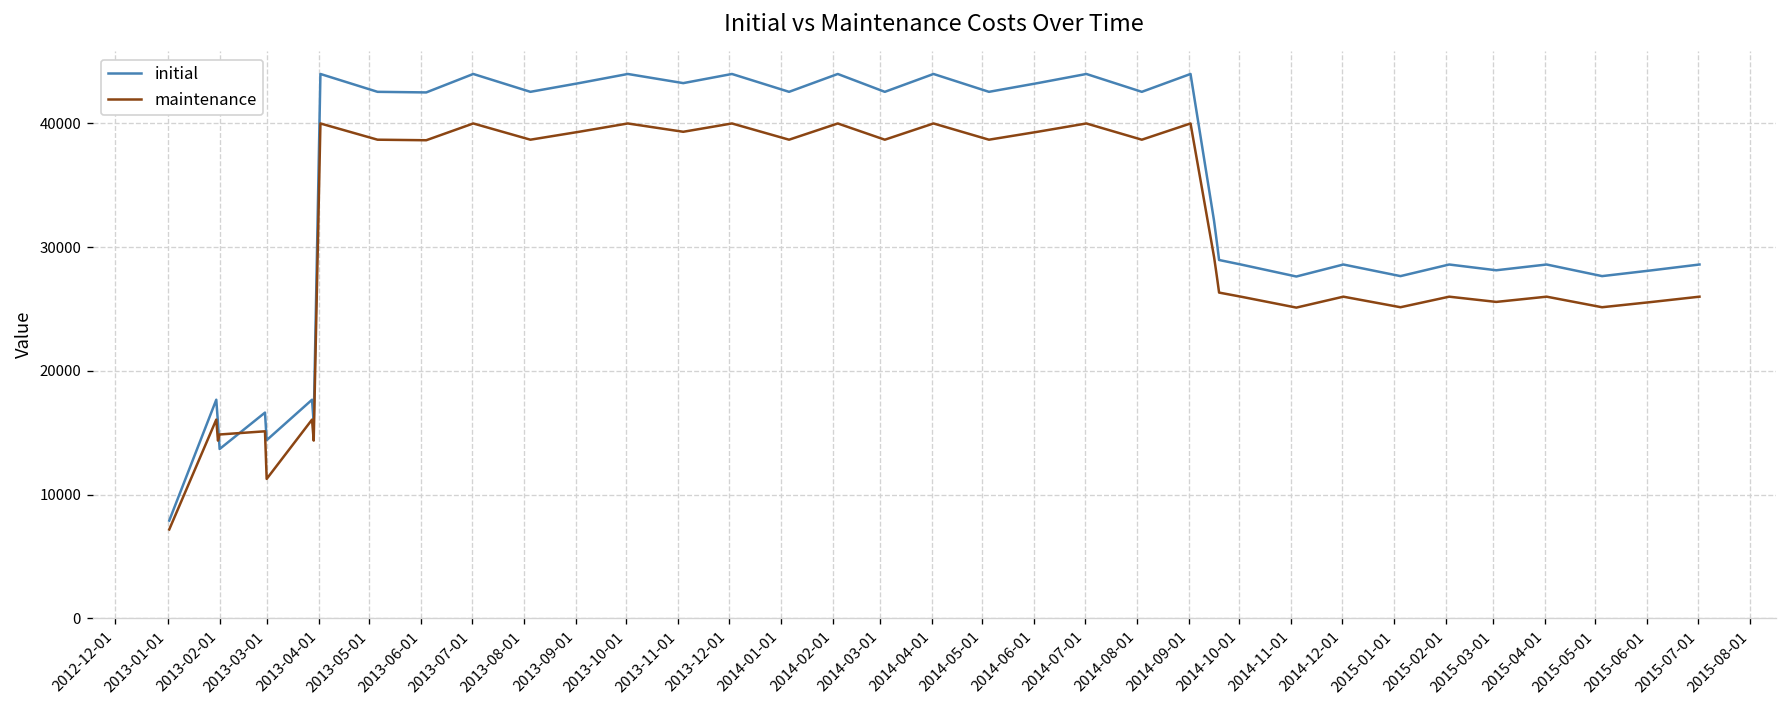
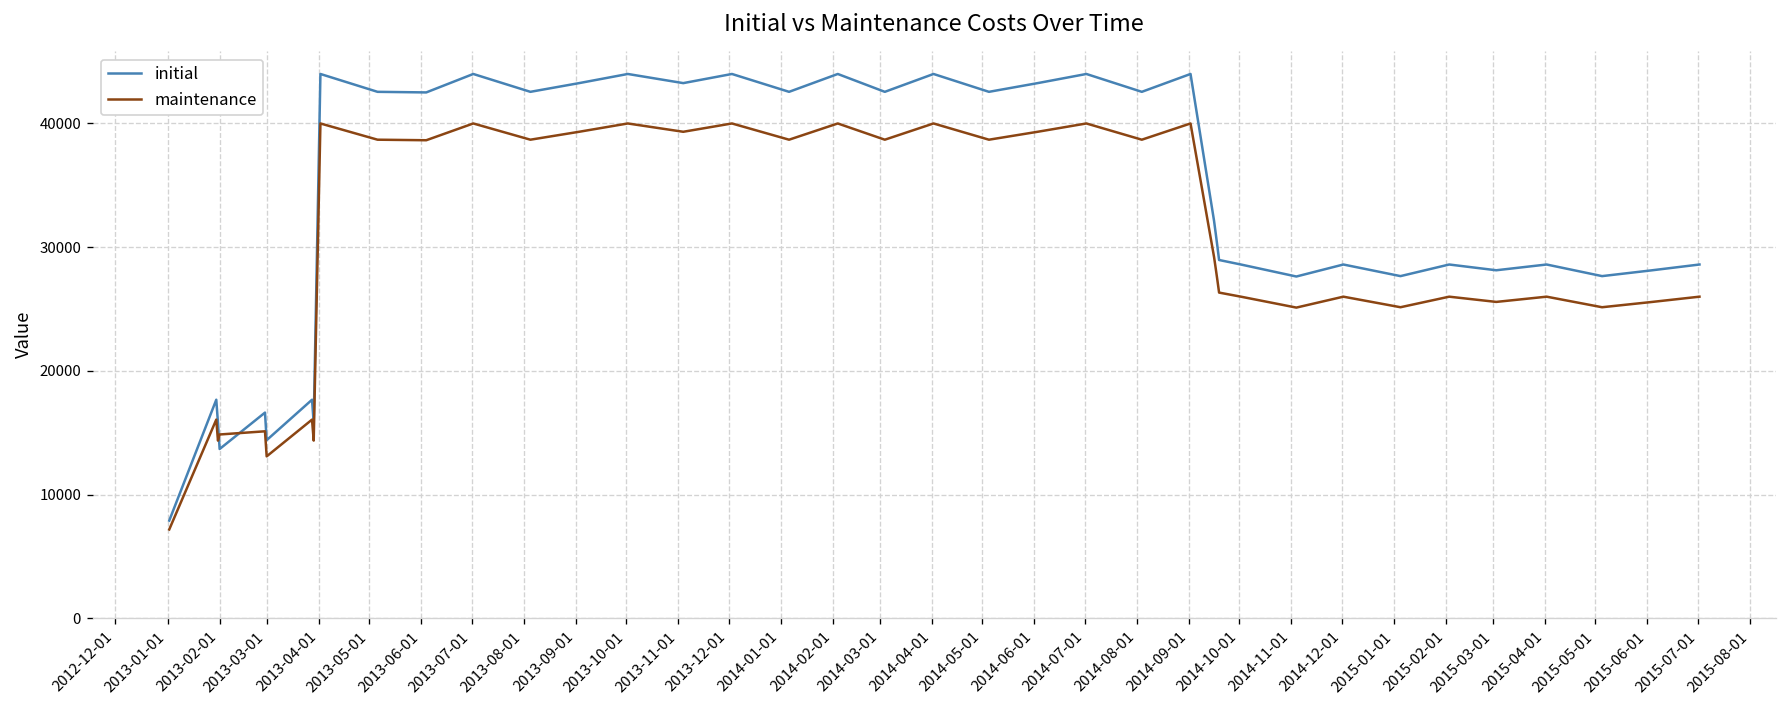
  {
    "initial": {
      "2013-02-01": 13700,
      "2013-03-01": 14400
    },
    "maintenance": {
      "2013-02-01": 14900,
-     "2013-03-01": 11300
+     "2013-03-01": 13100
    }
  }
